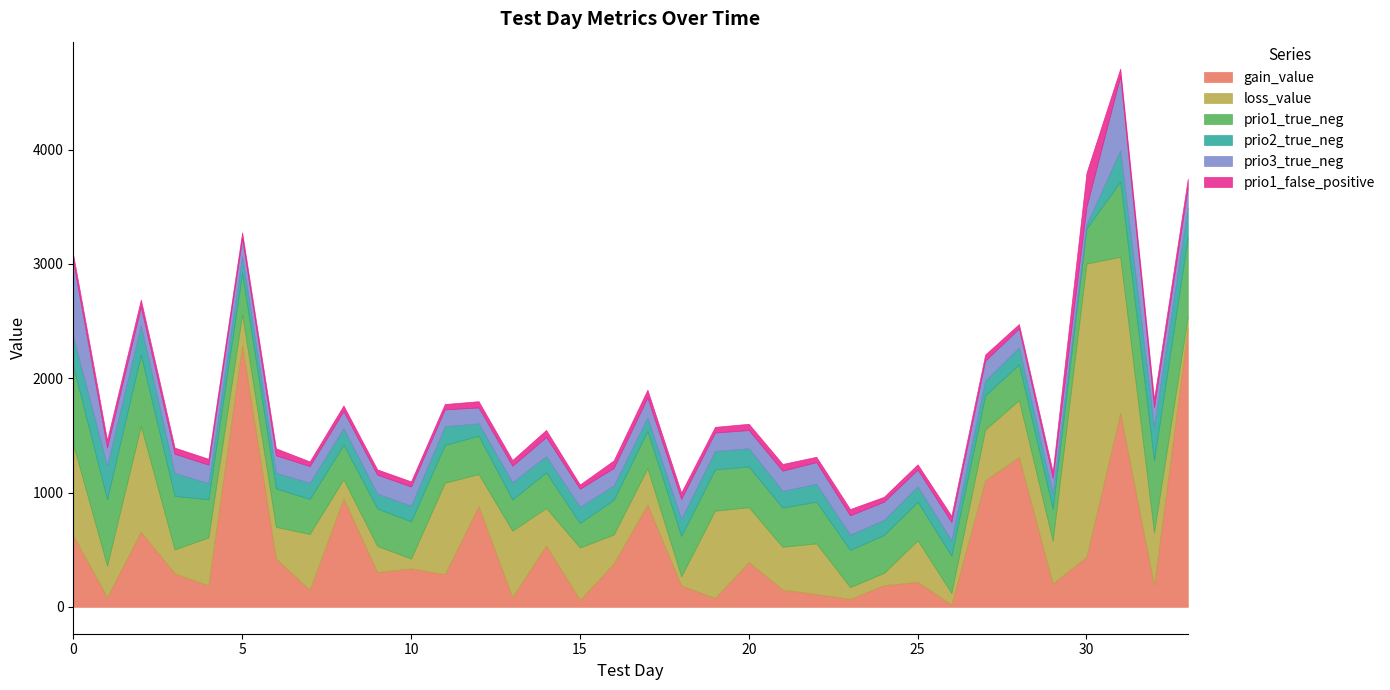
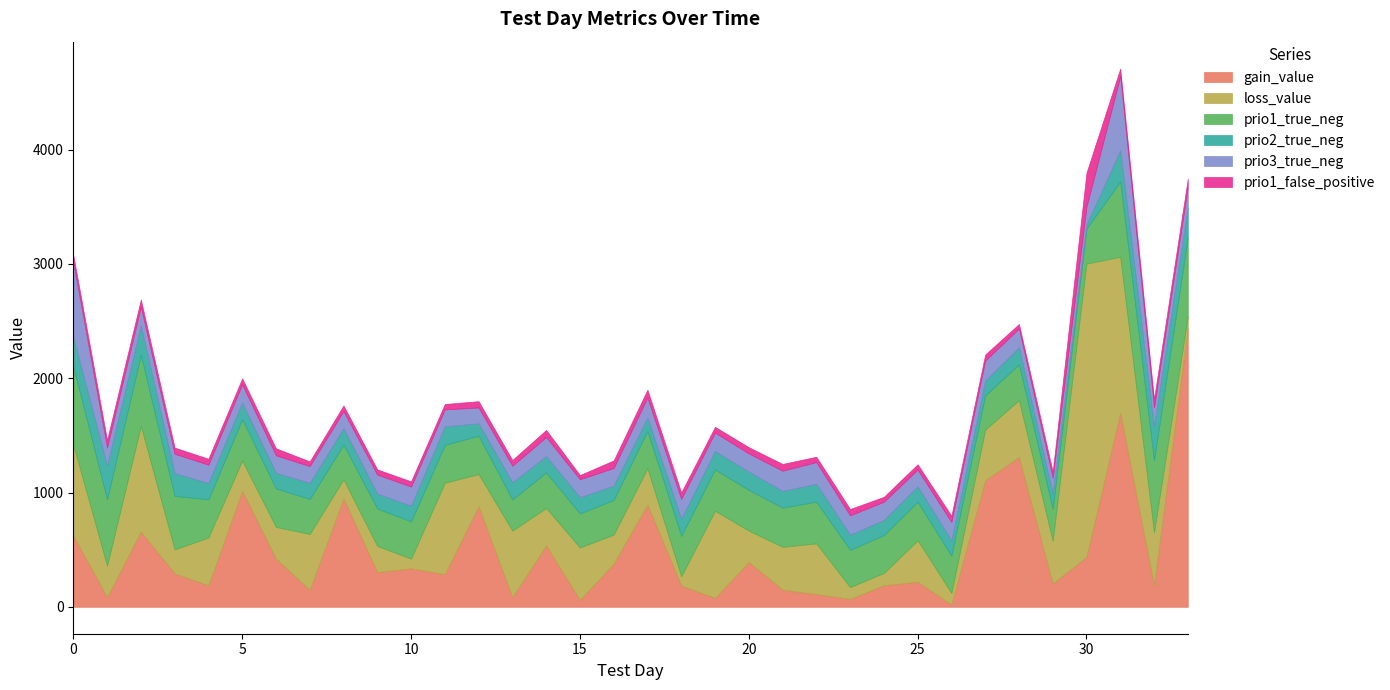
  {
    "gain_value": {
      "0": 620,
-     "5": 2290,
+     "5": 1010,
      "10": 340,
      "15": 60,
      "20": 390,
      "25": 220,
      "30": 440
    },
    "loss_value": {
      "0": 800,
      "5": 270,
      "10": 90,
      "15": 460,
-     "20": 480,
+     "20": 280,
      "25": 360,
      "30": 2570
    },
    "prio1_true_neg": {
      "0": 690,
      "5": 360,
      "10": 330,
-     "15": 210,
+     "15": 300,
      "20": 360,
      "25": 340,
      "30": 310
    },
    "prio2_true_neg": {
      "0": 260,
      "5": 150,
      "10": 140,
      "15": 140,
      "20": 160,
      "25": 140,
      "30": 40
    },
    "prio3_true_neg": {
      "0": 650,
      "5": 160,
      "10": 170,
      "15": 160,
      "20": 160,
      "25": 150,
      "30": 160
    },
    "prio1_false_positive": {
      "0": 60,
      "5": 50,
      "10": 50,
      "15": 40,
      "20": 60,
      "25": 50,
      "30": 300
    }
  }
